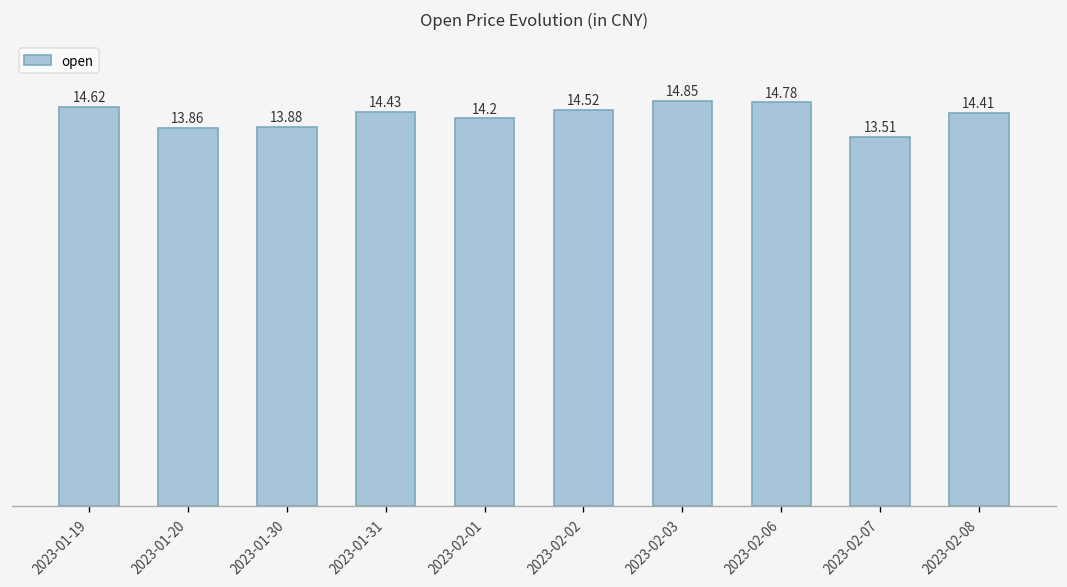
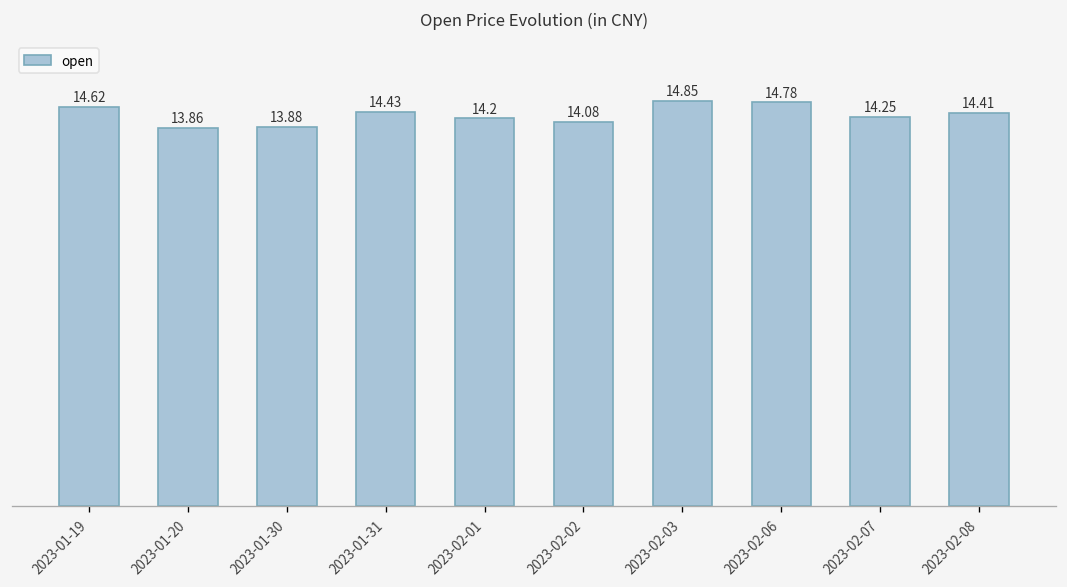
  {
    "2023-01-19": 14.62,
    "2023-01-20": 13.86,
    "2023-01-30": 13.88,
    "2023-01-31": 14.43,
    "2023-02-01": 14.2,
-   "2023-02-02": 14.52,
+   "2023-02-02": 14.08,
    "2023-02-03": 14.85,
    "2023-02-06": 14.78,
-   "2023-02-07": 13.51,
+   "2023-02-07": 14.25,
    "2023-02-08": 14.41
  }
